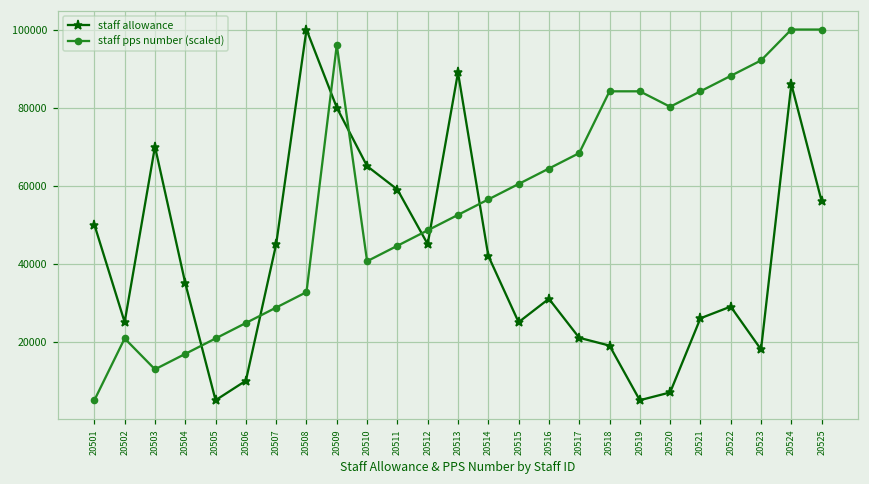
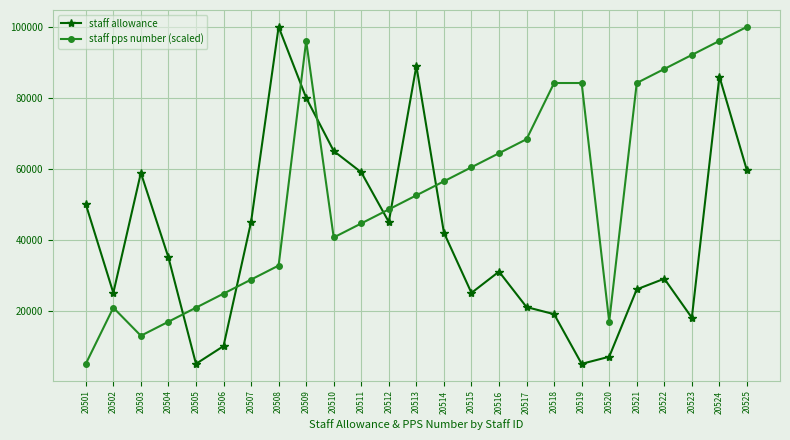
  {
    "staff allowance": {
      "20501": 50000,
      "20502": 25000,
-     "20503": 70000,
+     "20503": 59000,
      "20504": 35000,
      "20505": 5000,
      "20506": 10000,
      "20507": 45000,
      "20508": 100000,
      "20509": 80000,
      "20510": 65000,
      "20511": 59000,
      "20512": 45000,
      "20513": 89000,
      "20514": 42000,
      "20515": 25000,
      "20516": 31000,
      "20517": 21000,
      "20518": 19000,
      "20519": 5000,
      "20520": 7000,
      "20521": 26000,
      "20522": 29000,
      "20523": 18000,
      "20524": 86000,
-     "20525": 56000
+     "20525": 60000
    },
    "staff pps number (scaled)": {
      "20501": 5000,
      "20502": 21000,
      "20503": 13000,
      "20504": 17000,
      "20505": 21000,
      "20506": 25000,
      "20507": 29000,
      "20508": 33000,
      "20509": 96000,
      "20510": 41000,
      "20511": 45000,
      "20512": 49000,
      "20513": 53000,
      "20514": 56000,
      "20515": 60000,
      "20516": 64000,
      "20517": 68000,
      "20518": 84000,
      "20519": 84000,
-     "20520": 80000,
+     "20520": 17000,
      "20521": 84000,
      "20522": 88000,
      "20523": 92000,
-     "20524": 100000,
+     "20524": 96000,
      "20525": 100000
    }
  }
